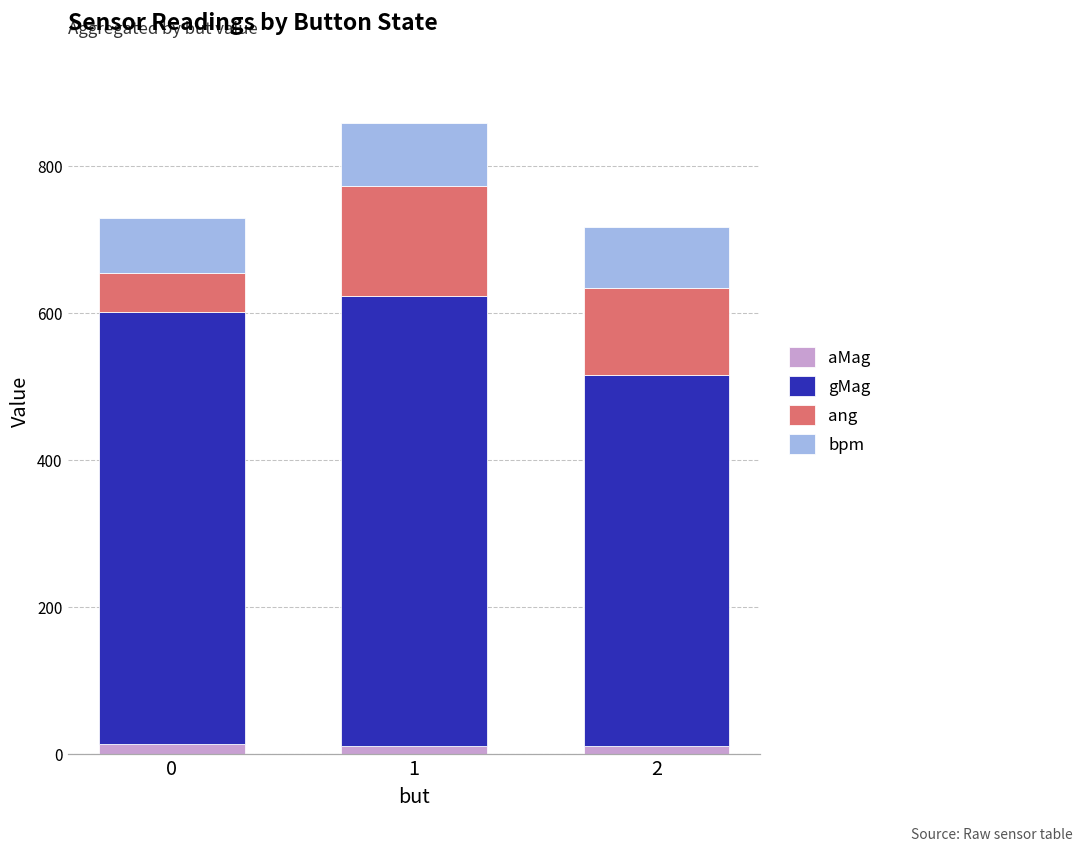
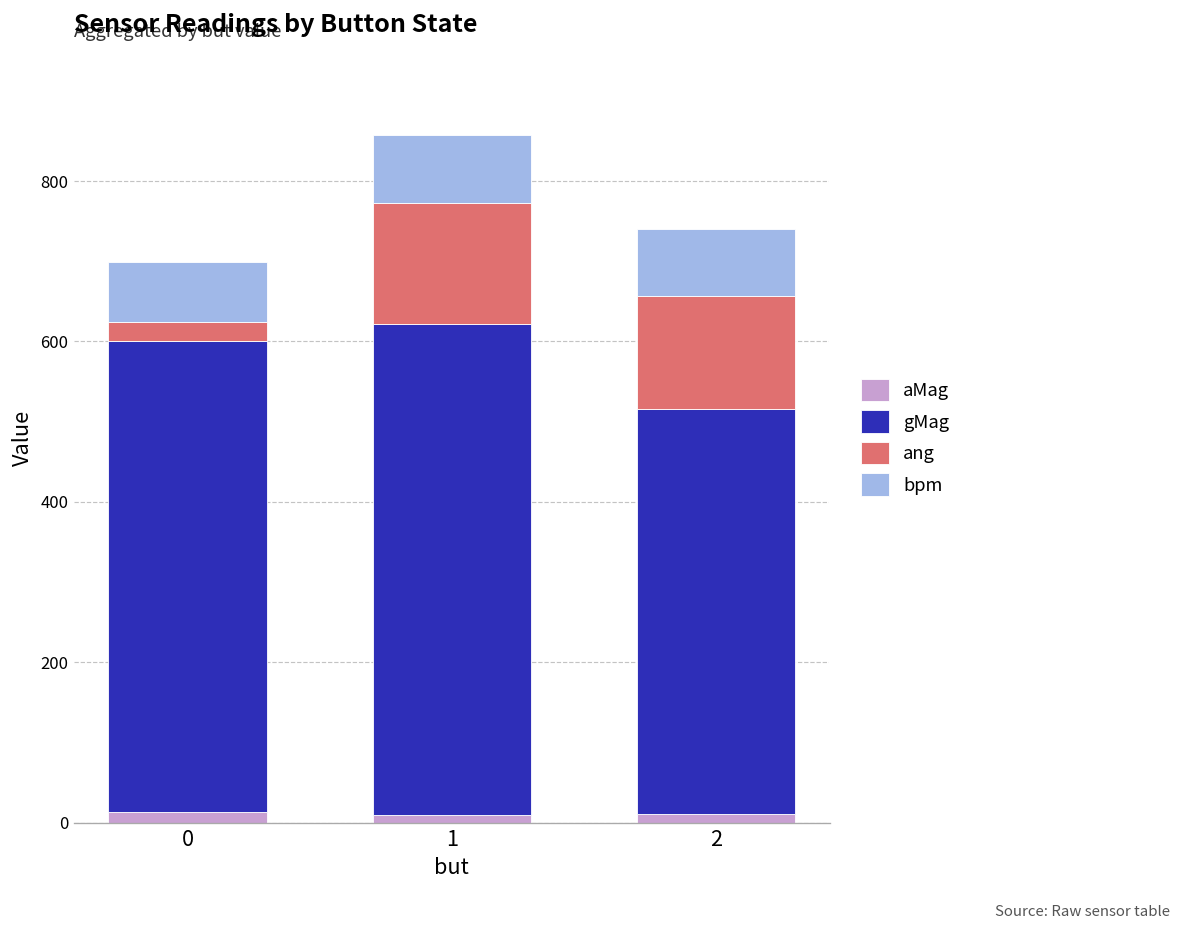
  {
    "gMag": {
      "0": 590,
      "1": 610,
      "2": 500
    },
    "ang": {
-     "0": 50,
+     "0": 20,
      "1": 150,
-     "2": 120
+     "2": 140
    }
  }
